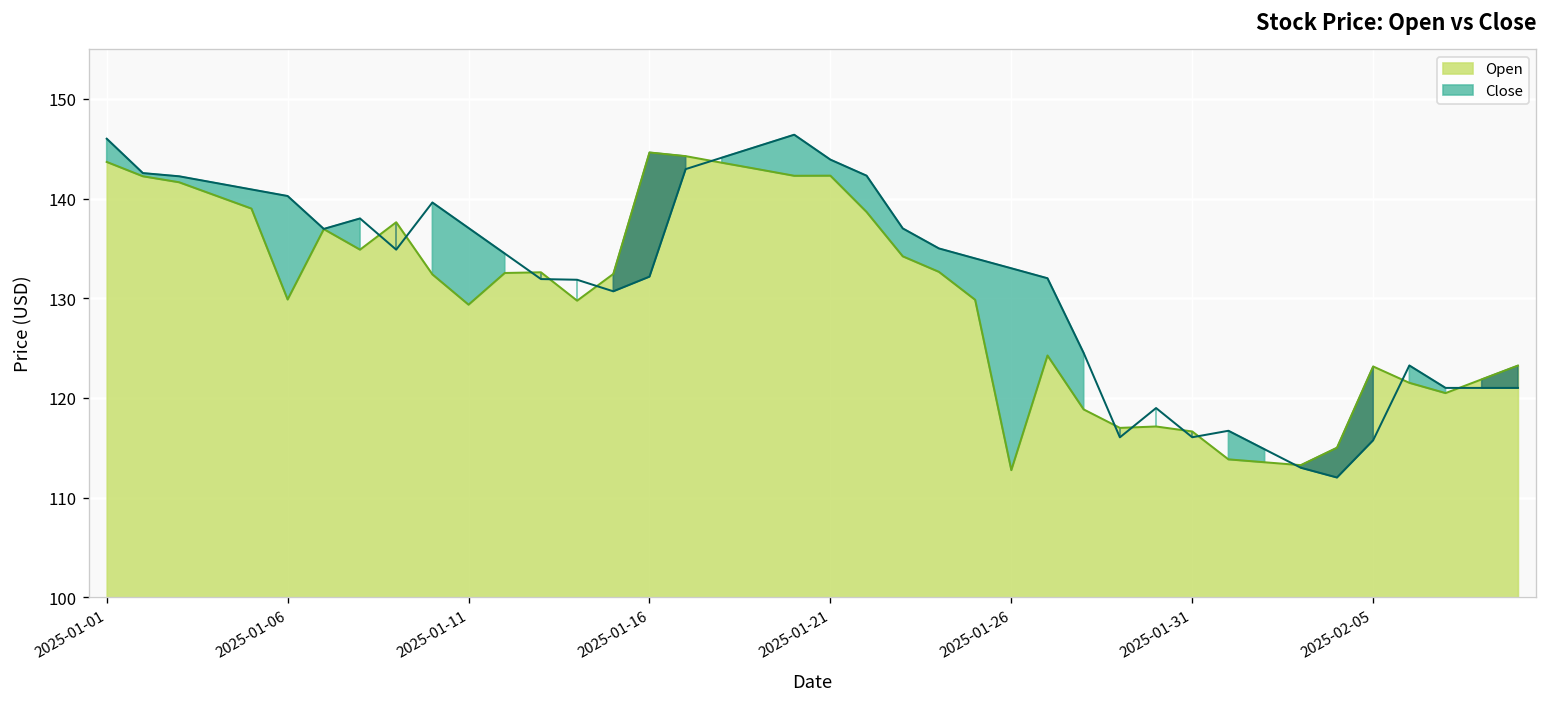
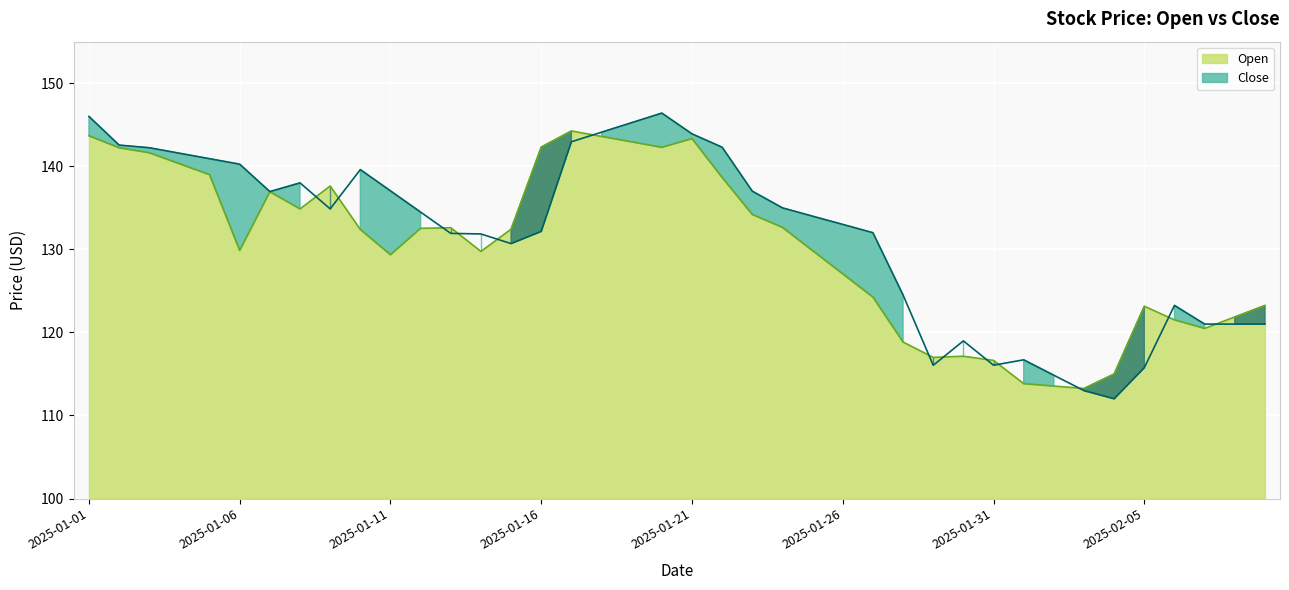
  {
    "Open": {
      "2025-01-01": 144,
      "2025-01-06": 130,
      "2025-01-11": 129,
-     "2025-01-16": 145,
-     "2025-01-21": 142,
-     "2025-01-26": 113,
+     "2025-01-16": 142,
+     "2025-01-21": 143,
+     "2025-01-26": 127,
      "2025-01-31": 117,
      "2025-02-05": 123
    }
  }
